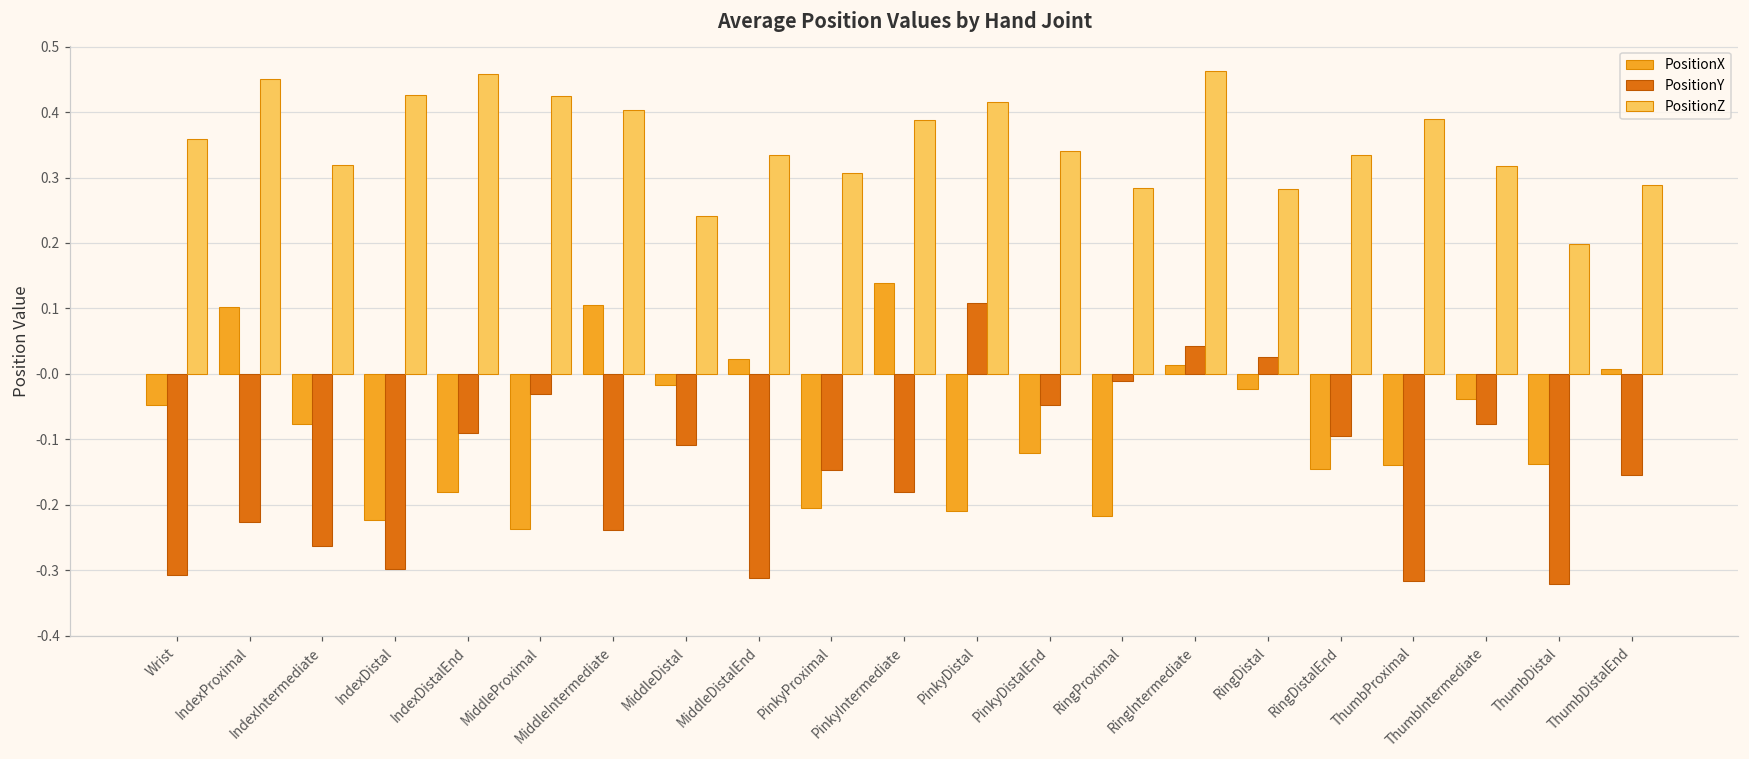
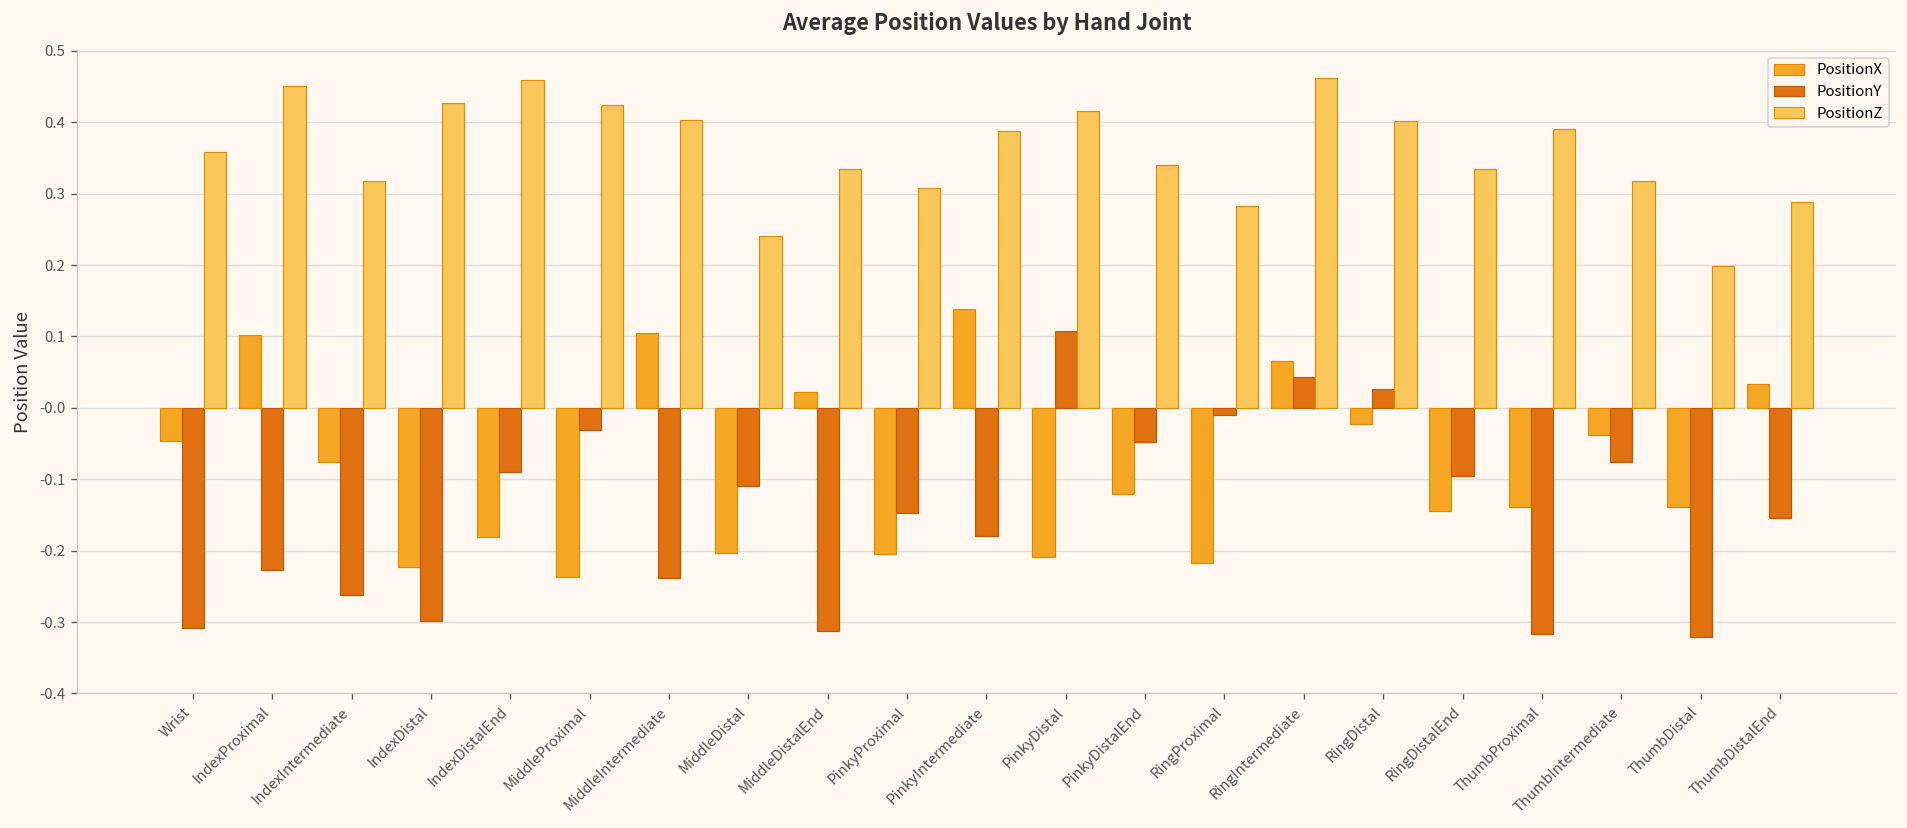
  {
    "PositionX": {
      "Wrist": -0.05,
      "IndexProximal": 0.10,
      "IndexIntermediate": -0.08,
      "IndexDistal": -0.22,
      "IndexDistalEnd": -0.18,
      "MiddleProximal": -0.24,
      "MiddleIntermediate": 0.10,
-     "MiddleDistal": -0.02,
+     "MiddleDistal": -0.20,
      "MiddleDistalEnd": 0.02,
      "PinkyProximal": -0.20,
      "PinkyIntermediate": 0.14,
      "PinkyDistal": -0.21,
      "PinkyDistalEnd": -0.12,
      "RingProximal": -0.22,
-     "RingIntermediate": 0.01,
+     "RingIntermediate": 0.07,
      "RingDistal": -0.02,
      "RingDistalEnd": -0.14,
      "ThumbProximal": -0.14,
      "ThumbIntermediate": -0.04,
      "ThumbDistal": -0.14,
-     "ThumbDistalEnd": 0.01
+     "ThumbDistalEnd": 0.03
    },
    "PositionY": {
      "Wrist": -0.31,
      "IndexProximal": -0.23,
      "IndexIntermediate": -0.26,
      "IndexDistal": -0.30,
      "IndexDistalEnd": -0.09,
      "MiddleProximal": -0.03,
      "MiddleIntermediate": -0.24,
      "MiddleDistal": -0.11,
      "MiddleDistalEnd": -0.31,
      "PinkyProximal": -0.15,
      "PinkyIntermediate": -0.18,
      "PinkyDistal": 0.11,
      "PinkyDistalEnd": -0.05,
      "RingProximal": -0.01,
      "RingIntermediate": 0.04,
      "RingDistal": 0.03,
      "RingDistalEnd": -0.10,
      "ThumbProximal": -0.32,
      "ThumbIntermediate": -0.08,
      "ThumbDistal": -0.32,
      "ThumbDistalEnd": -0.15
    },
    "PositionZ": {
      "Wrist": 0.36,
      "IndexProximal": 0.45,
      "IndexIntermediate": 0.32,
      "IndexDistal": 0.43,
      "IndexDistalEnd": 0.46,
      "MiddleProximal": 0.42,
      "MiddleIntermediate": 0.40,
      "MiddleDistal": 0.24,
      "MiddleDistalEnd": 0.33,
      "PinkyProximal": 0.31,
      "PinkyIntermediate": 0.39,
      "PinkyDistal": 0.42,
      "PinkyDistalEnd": 0.34,
      "RingProximal": 0.28,
      "RingIntermediate": 0.46,
-     "RingDistal": 0.28,
+     "RingDistal": 0.40,
      "RingDistalEnd": 0.33,
      "ThumbProximal": 0.39,
      "ThumbIntermediate": 0.32,
      "ThumbDistal": 0.20,
      "ThumbDistalEnd": 0.29
    }
  }
